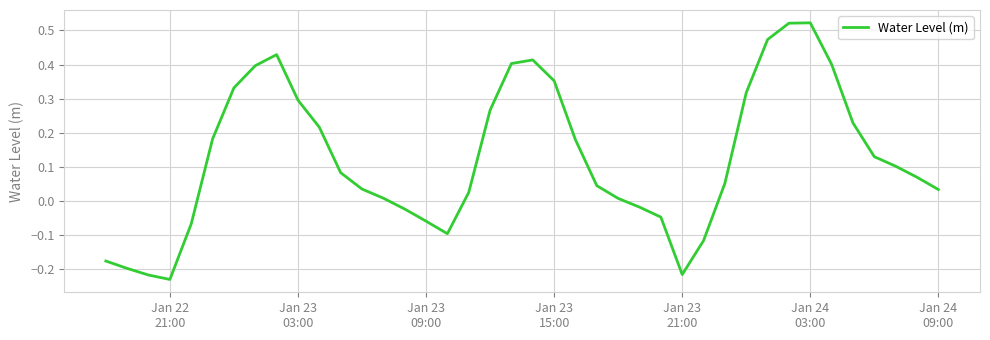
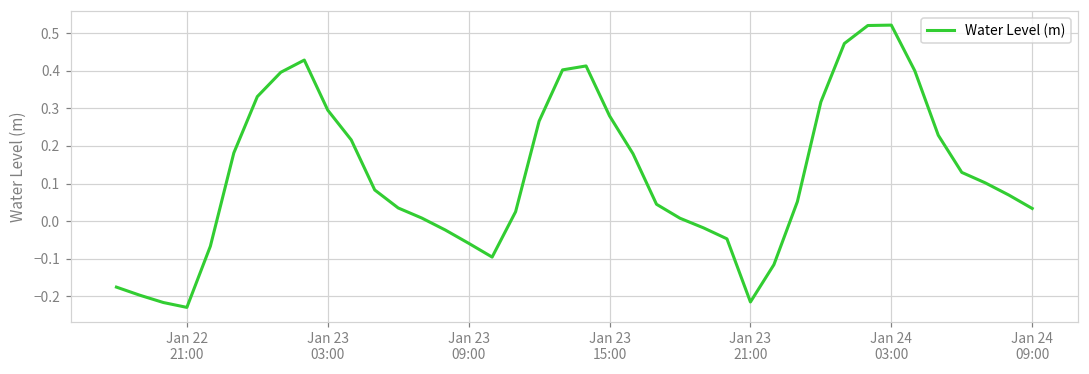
  {
    "Jan 22 21:00": -0.23,
    "Jan 23 03:00": 0.30,
    "Jan 23 09:00": -0.06,
-   "Jan 23 15:00": 0.35,
+   "Jan 23 15:00": 0.28,
    "Jan 23 21:00": -0.22,
    "Jan 24 03:00": 0.52,
    "Jan 24 09:00": 0.03
  }
